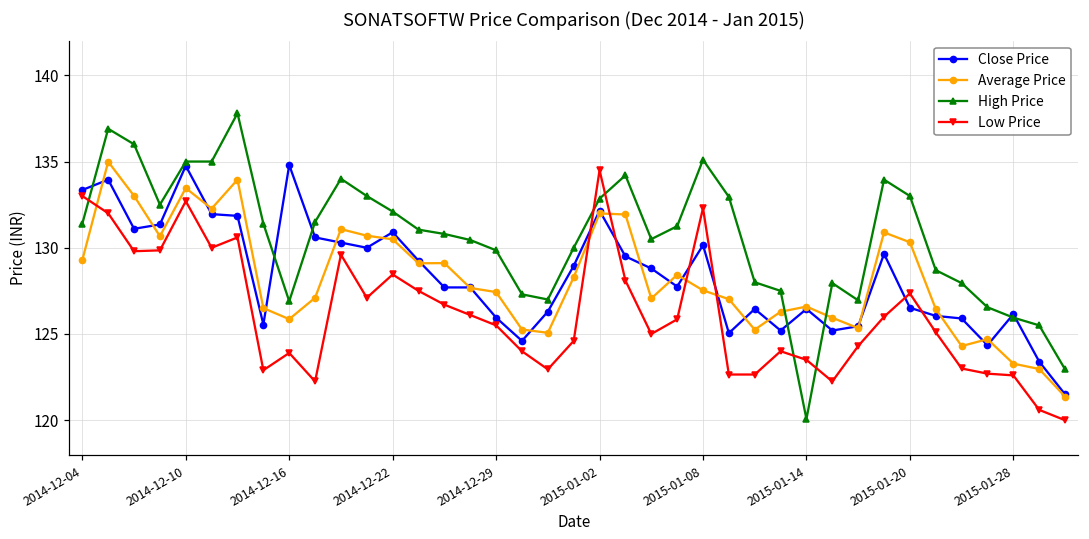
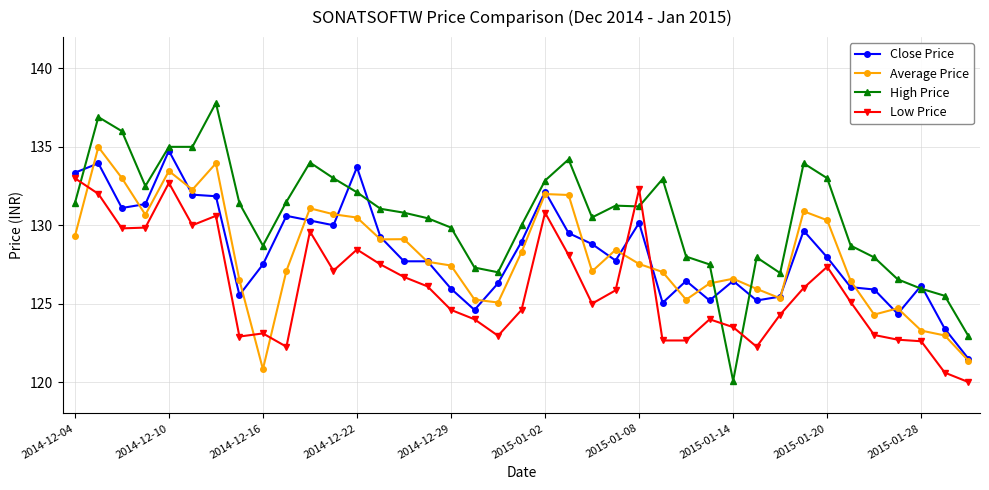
  {
    "Close Price": {
      "2014-12-04": 133.4,
      "2014-12-10": 134.8,
-     "2014-12-16": 134.8,
-     "2014-12-22": 130.9,
+     "2014-12-16": 127.5,
+     "2014-12-22": 133.7,
      "2014-12-29": 126.0,
      "2015-01-08": 130.2,
-     "2015-01-20": 126.5,
+     "2015-01-20": 128.0,
      "2015-01-28": 126.2
    },
    "Average Price": {
      "2014-12-04": 129.3,
      "2014-12-10": 133.5,
-     "2014-12-16": 125.9,
+     "2014-12-16": 120.8,
      "2014-12-22": 130.5,
      "2014-12-29": 127.4,
      "2015-01-08": 127.5,
      "2015-01-20": 130.3,
      "2015-01-28": 123.3
    },
    "High Price": {
      "2014-12-04": 131.4,
      "2014-12-10": 135.0,
-     "2014-12-16": 126.9,
+     "2014-12-16": 128.7,
      "2014-12-22": 132.1,
      "2014-12-29": 129.9,
      "2015-01-02": 132.9,
-     "2015-01-08": 135.1,
+     "2015-01-08": 131.2,
      "2015-01-14": 120.1,
      "2015-01-20": 133.0,
      "2015-01-28": 126.0
    },
    "Low Price": {
      "2014-12-04": 133.0,
      "2014-12-10": 132.7,
-     "2014-12-16": 123.9,
+     "2014-12-16": 123.1,
      "2014-12-22": 128.5,
-     "2014-12-29": 125.5,
-     "2015-01-02": 134.5,
+     "2014-12-29": 124.6,
+     "2015-01-02": 130.8,
      "2015-01-08": 132.3,
      "2015-01-14": 123.5,
      "2015-01-20": 127.4,
      "2015-01-28": 122.6
    }
  }
